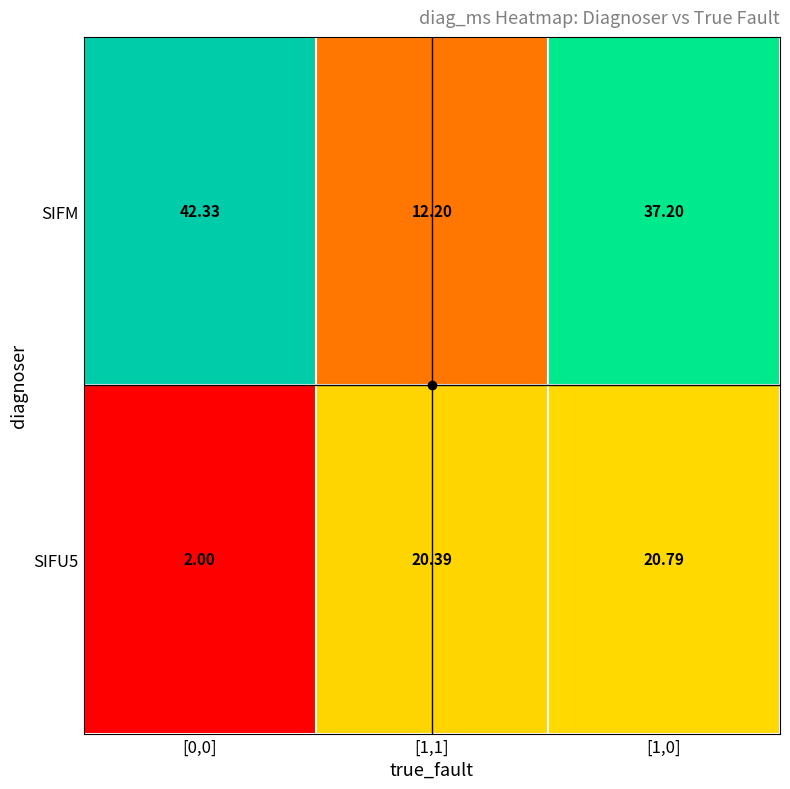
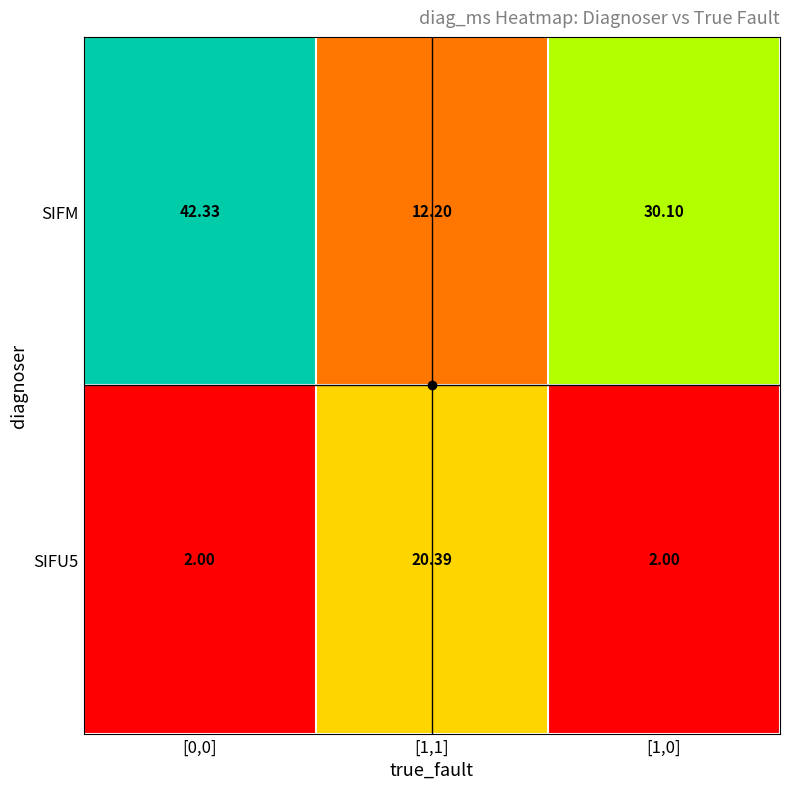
  {
    "SIFM": {
      "[0,0]": 42.33,
      "[1,1]": 12.20,
-     "[1,0]": 37.20
+     "[1,0]": 30.10
    },
    "SIFU5": {
      "[0,0]": 2.00,
      "[1,1]": 20.39,
-     "[1,0]": 20.79
+     "[1,0]": 2.00
    }
  }
